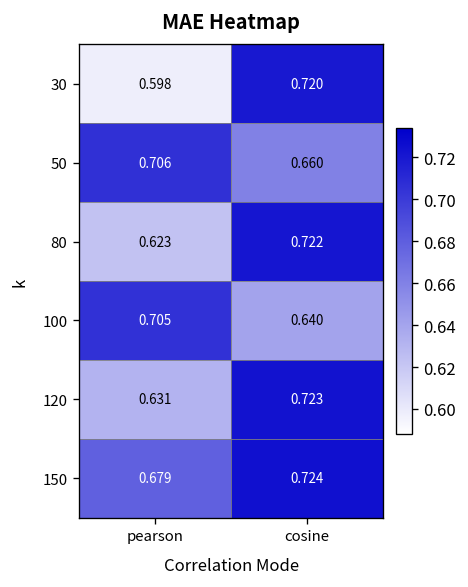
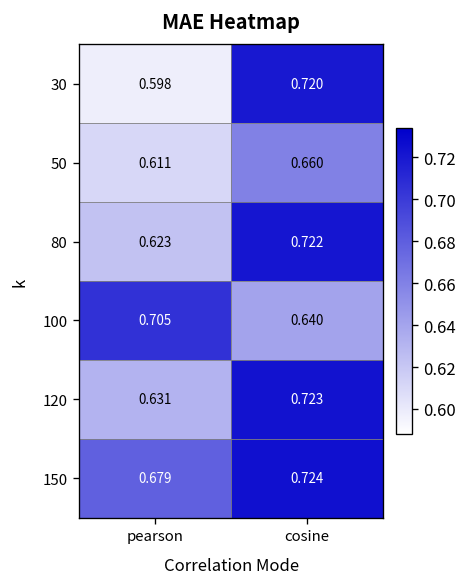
  {
    "30": {
      "pearson": 0.598,
      "cosine": 0.720
    },
    "50": {
-     "pearson": 0.706,
+     "pearson": 0.611,
      "cosine": 0.660
    },
    "80": {
      "pearson": 0.623,
      "cosine": 0.722
    },
    "100": {
      "pearson": 0.705,
      "cosine": 0.640
    },
    "120": {
      "pearson": 0.631,
      "cosine": 0.723
    },
    "150": {
      "pearson": 0.679,
      "cosine": 0.724
    }
  }
